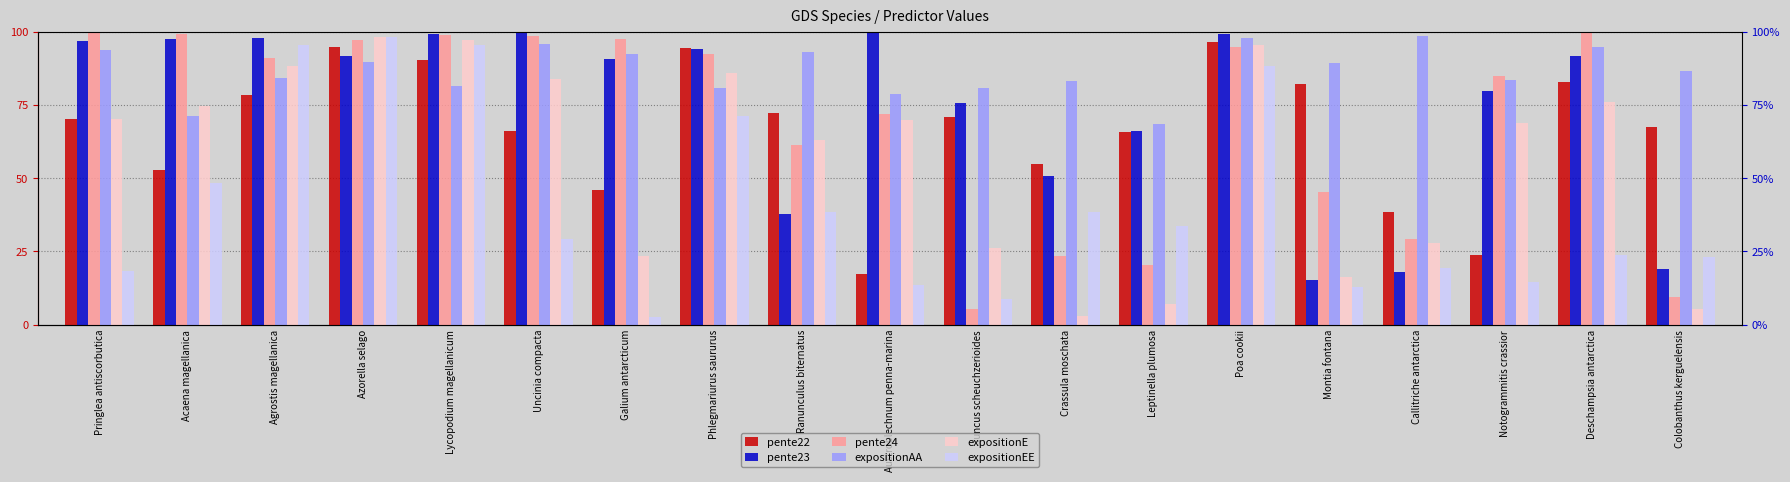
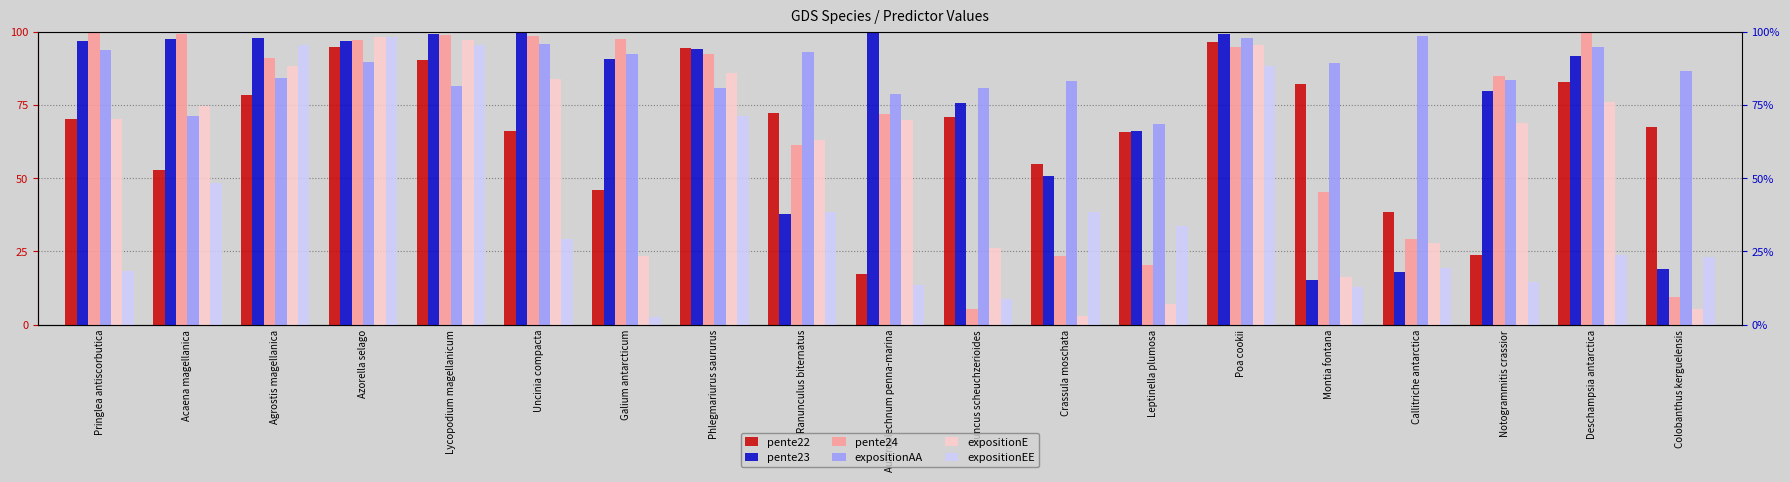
  {
    "pente22": {
      "Pringlea antiscorbutica": 70,
      "Acaena magellanica": 53,
      "Agrostis magellanica": 78,
      "Azorella selago": 95,
      "Lycopodium magellanicum": 90,
      "Uncinia compacta": 66,
      "Galium antarcticum": 46,
      "Phlegmariurus saururus": 94,
      "Ranunculus biternatus": 72,
      "Austroblechnum penna-marina": 17,
      "Juncus scheuchzerioides": 71,
      "Crassula moschata": 55,
      "Leptinella plumosa": 66,
      "Poa cookii": 97,
      "Montia fontana": 82,
      "Callitriche antarctica": 38,
      "Notogrammitis crassior": 24,
      "Deschampsia antarctica": 83,
      "Colobanthus kerguelensis": 68
    },
    "pente23": {
      "Pringlea antiscorbutica": 97,
      "Acaena magellanica": 98,
      "Agrostis magellanica": 98,
-     "Azorella selago": 92,
+     "Azorella selago": 97,
      "Lycopodium magellanicum": 99,
      "Uncinia compacta": 99,
      "Galium antarcticum": 91,
      "Phlegmariurus saururus": 94,
      "Ranunculus biternatus": 38,
      "Austroblechnum penna-marina": 100,
      "Juncus scheuchzerioides": 76,
      "Crassula moschata": 51,
      "Leptinella plumosa": 66,
      "Poa cookii": 99,
      "Montia fontana": 15,
      "Callitriche antarctica": 18,
      "Notogrammitis crassior": 80,
      "Deschampsia antarctica": 92,
      "Colobanthus kerguelensis": 19
    },
    "pente24": {
      "Pringlea antiscorbutica": 100,
      "Acaena magellanica": 99,
      "Agrostis magellanica": 91,
      "Azorella selago": 97,
      "Lycopodium magellanicum": 99,
      "Uncinia compacta": 99,
      "Galium antarcticum": 98,
      "Phlegmariurus saururus": 92,
      "Ranunculus biternatus": 61,
      "Austroblechnum penna-marina": 72,
      "Juncus scheuchzerioides": 5,
      "Crassula moschata": 23,
      "Leptinella plumosa": 20,
      "Poa cookii": 95,
      "Montia fontana": 45,
      "Callitriche antarctica": 29,
      "Notogrammitis crassior": 85,
      "Deschampsia antarctica": 100,
      "Colobanthus kerguelensis": 9
    },
    "expositionAA": {
      "Pringlea antiscorbutica": 94,
      "Acaena magellanica": 71,
      "Agrostis magellanica": 84,
      "Azorella selago": 90,
      "Lycopodium magellanicum": 82,
      "Uncinia compacta": 96,
      "Galium antarcticum": 92,
      "Phlegmariurus saururus": 81,
      "Ranunculus biternatus": 93,
      "Austroblechnum penna-marina": 79,
      "Juncus scheuchzerioides": 81,
      "Crassula moschata": 83,
      "Leptinella plumosa": 69,
      "Poa cookii": 98,
      "Montia fontana": 89,
      "Callitriche antarctica": 99,
      "Notogrammitis crassior": 84,
      "Deschampsia antarctica": 95,
      "Colobanthus kerguelensis": 87
    },
    "expositionE": {
      "Pringlea antiscorbutica": 70,
      "Acaena magellanica": 75,
      "Agrostis magellanica": 88,
      "Azorella selago": 98,
      "Lycopodium magellanicum": 97,
      "Uncinia compacta": 84,
      "Galium antarcticum": 23,
      "Phlegmariurus saururus": 86,
      "Ranunculus biternatus": 63,
      "Austroblechnum penna-marina": 70,
      "Juncus scheuchzerioides": 26,
      "Crassula moschata": 3,
      "Leptinella plumosa": 7,
      "Poa cookii": 96,
      "Montia fontana": 16,
      "Callitriche antarctica": 28,
      "Notogrammitis crassior": 69,
      "Deschampsia antarctica": 76,
      "Colobanthus kerguelensis": 5
    },
    "expositionEE": {
      "Pringlea antiscorbutica": 18,
      "Acaena magellanica": 48,
      "Agrostis magellanica": 95,
      "Azorella selago": 98,
      "Lycopodium magellanicum": 96,
      "Uncinia compacta": 29,
      "Galium antarcticum": 3,
      "Phlegmariurus saururus": 71,
      "Ranunculus biternatus": 39,
      "Austroblechnum penna-marina": 14,
      "Juncus scheuchzerioides": 9,
      "Crassula moschata": 39,
      "Leptinella plumosa": 34,
      "Poa cookii": 88,
      "Montia fontana": 13,
      "Callitriche antarctica": 19,
      "Notogrammitis crassior": 15,
      "Deschampsia antarctica": 24,
      "Colobanthus kerguelensis": 23
    }
  }
